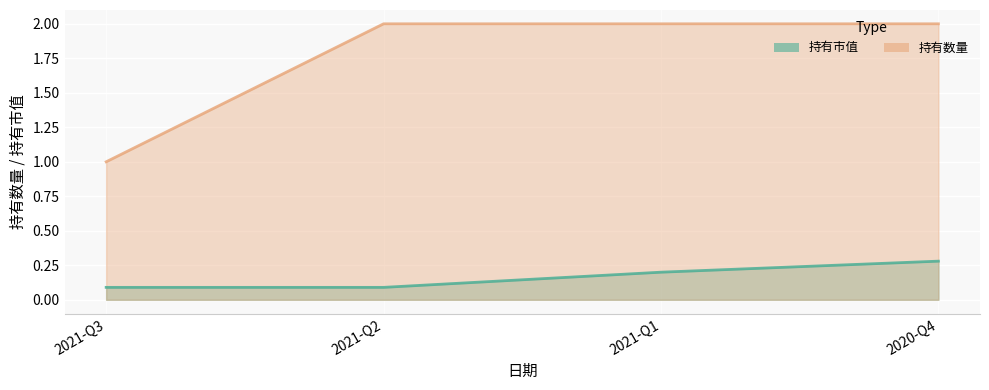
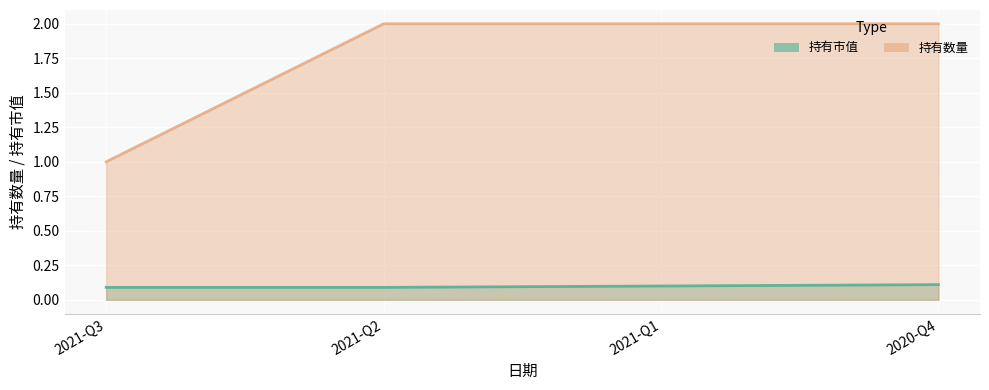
  {
    "持有市值": {
      "2021-Q3": 0.09,
      "2021-Q2": 0.09,
-     "2021-Q1": 0.2,
-     "2020-Q4": 0.28
+     "2021-Q1": 0.1,
+     "2020-Q4": 0.11
    },
    "持有数量": {
      "2021-Q3": 1.00,
      "2021-Q2": 2.00,
      "2021-Q1": 2.00,
      "2020-Q4": 2.00
    }
  }
